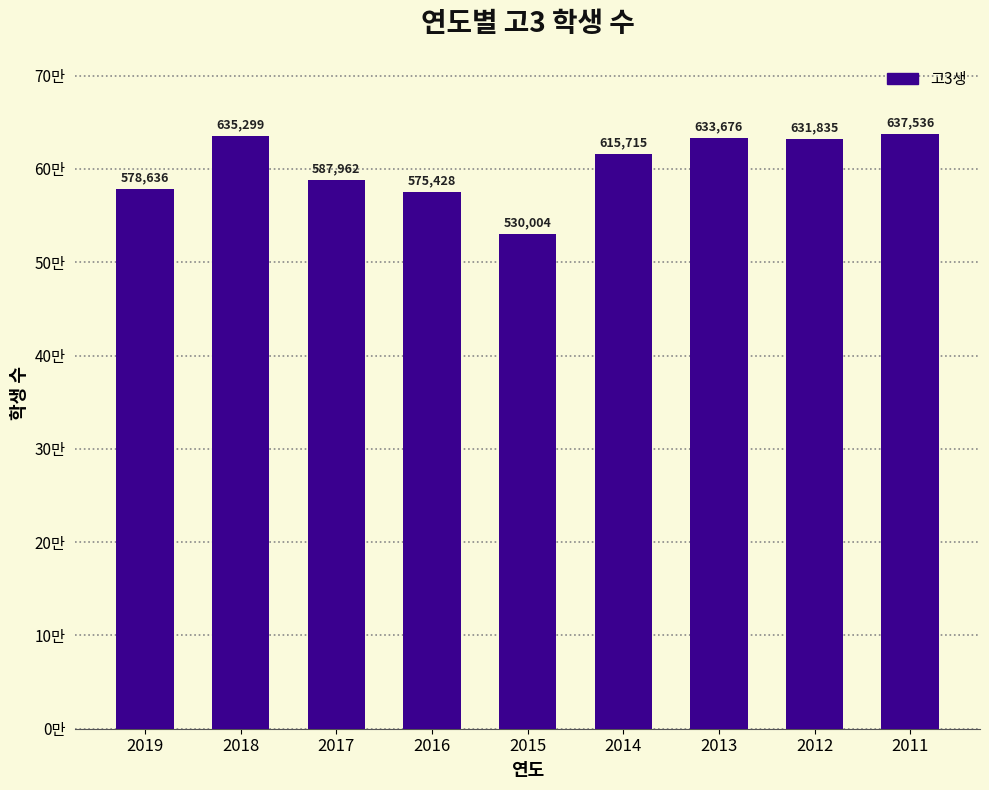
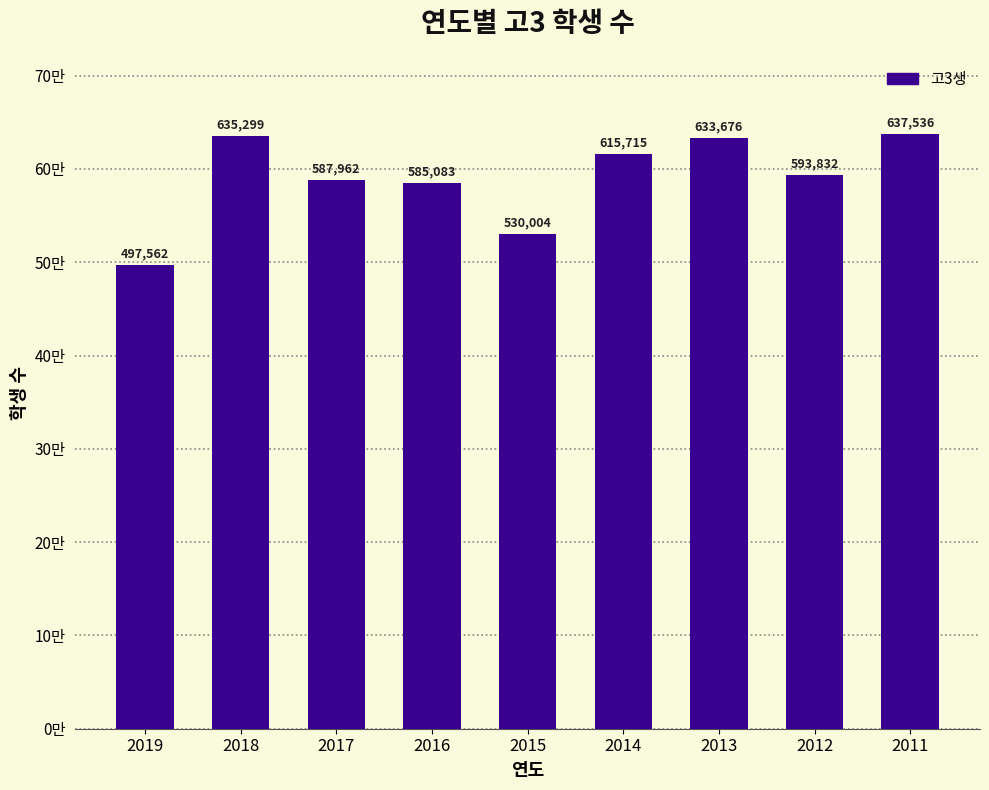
  {
-   "2019": "578,636",
+   "2019": "497,562",
    "2018": "635,299",
    "2017": "587,962",
-   "2016": "575,428",
+   "2016": "585,083",
    "2015": "530,004",
    "2014": "615,715",
    "2013": "633,676",
-   "2012": "631,835",
+   "2012": "593,832",
    "2011": "637,536"
  }
